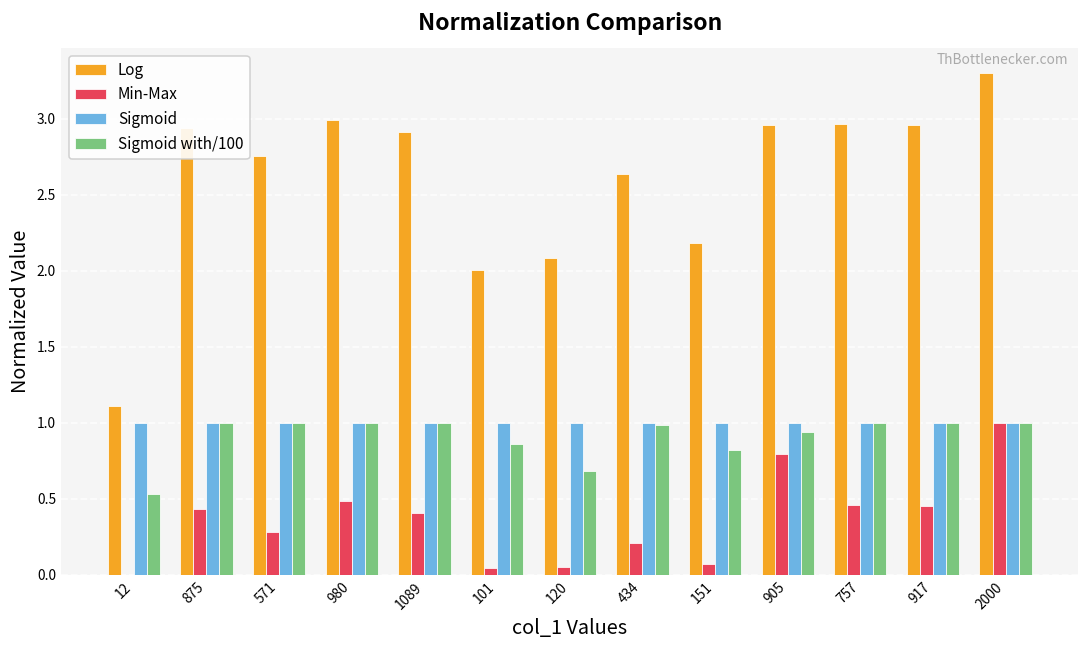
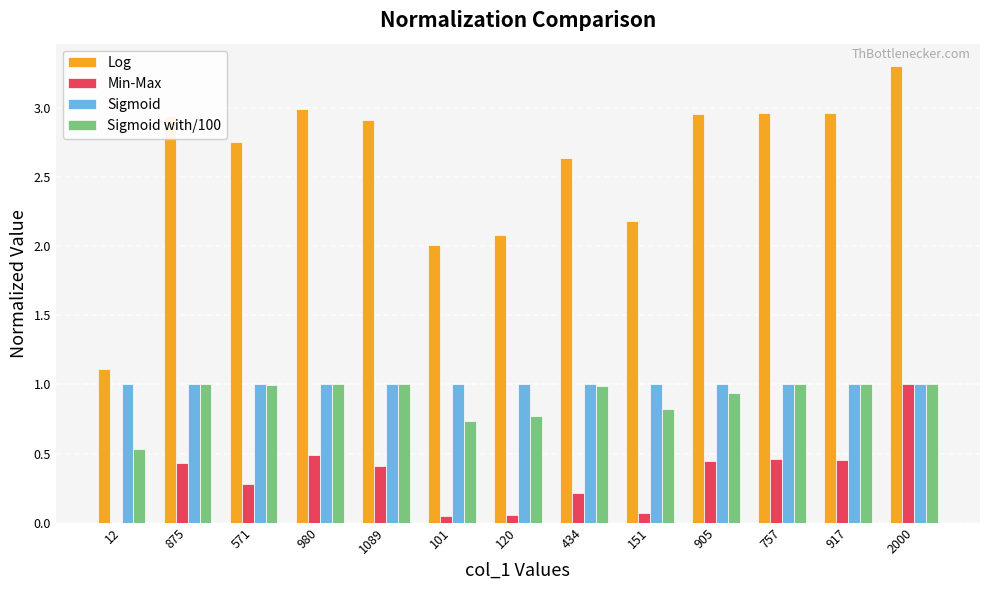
  {
    "Log": {
      "12": 1.11,
      "571": 2.76,
      "980": 2.99,
      "1089": 2.91,
      "101": 2.01,
      "120": 2.08,
      "434": 2.64,
      "151": 2.18,
      "905": 2.96,
      "757": 2.96,
      "917": 2.96,
      "2000": 3.30
    },
    "Min-Max": {
      "12": 0.00,
      "875": 0.43,
      "571": 0.28,
      "980": 0.49,
      "1089": 0.41,
      "101": 0.04,
      "120": 0.05,
      "434": 0.21,
      "151": 0.07,
-     "905": 0.80,
+     "905": 0.45,
      "757": 0.46,
      "917": 0.46,
      "2000": 1.00
    },
    "Sigmoid": {
      "12": 1.00,
      "875": 1.00,
      "571": 1.00,
      "980": 1.00,
      "1089": 1.00,
      "101": 1.00,
      "120": 1.00,
      "434": 1.00,
      "151": 1.00,
      "905": 1.00,
      "757": 1.00,
      "917": 1.00,
      "2000": 1.00
    },
    "Sigmoid with/100": {
      "12": 0.53,
      "875": 1.00,
      "571": 1.00,
      "980": 1.00,
      "1089": 1.00,
-     "101": 0.86,
-     "120": 0.68,
+     "101": 0.73,
+     "120": 0.77,
      "434": 0.99,
      "151": 0.82,
      "905": 0.94,
      "757": 1.00,
      "917": 1.00,
      "2000": 1.00
    }
  }
